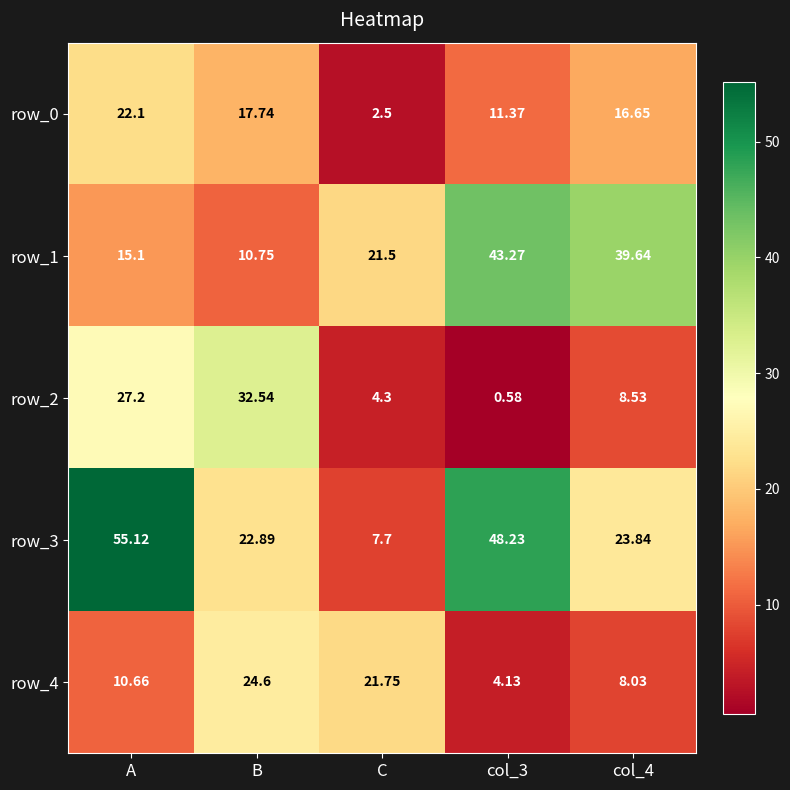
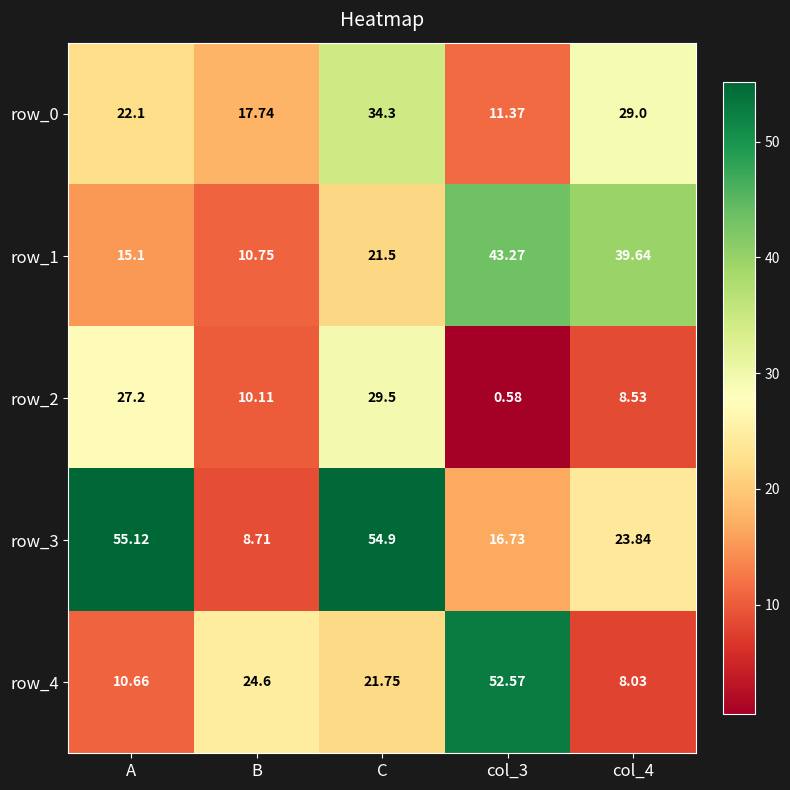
  {
    "row_0": {
      "A": 22.1,
      "B": 17.74,
-     "C": 2.5,
+     "C": 34.3,
      "col_3": 11.37,
-     "col_4": 16.65
+     "col_4": 29.0
    },
    "row_1": {
      "A": 15.1,
      "B": 10.75,
      "C": 21.5,
      "col_3": 43.27,
      "col_4": 39.64
    },
    "row_2": {
      "A": 27.2,
-     "B": 32.54,
-     "C": 4.3,
+     "B": 10.11,
+     "C": 29.5,
      "col_3": 0.58,
      "col_4": 8.53
    },
    "row_3": {
      "A": 55.12,
-     "B": 22.89,
-     "C": 7.7,
-     "col_3": 48.23,
+     "B": 8.71,
+     "C": 54.9,
+     "col_3": 16.73,
      "col_4": 23.84
    },
    "row_4": {
      "A": 10.66,
      "B": 24.6,
      "C": 21.75,
-     "col_3": 4.13,
+     "col_3": 52.57,
      "col_4": 8.03
    }
  }
